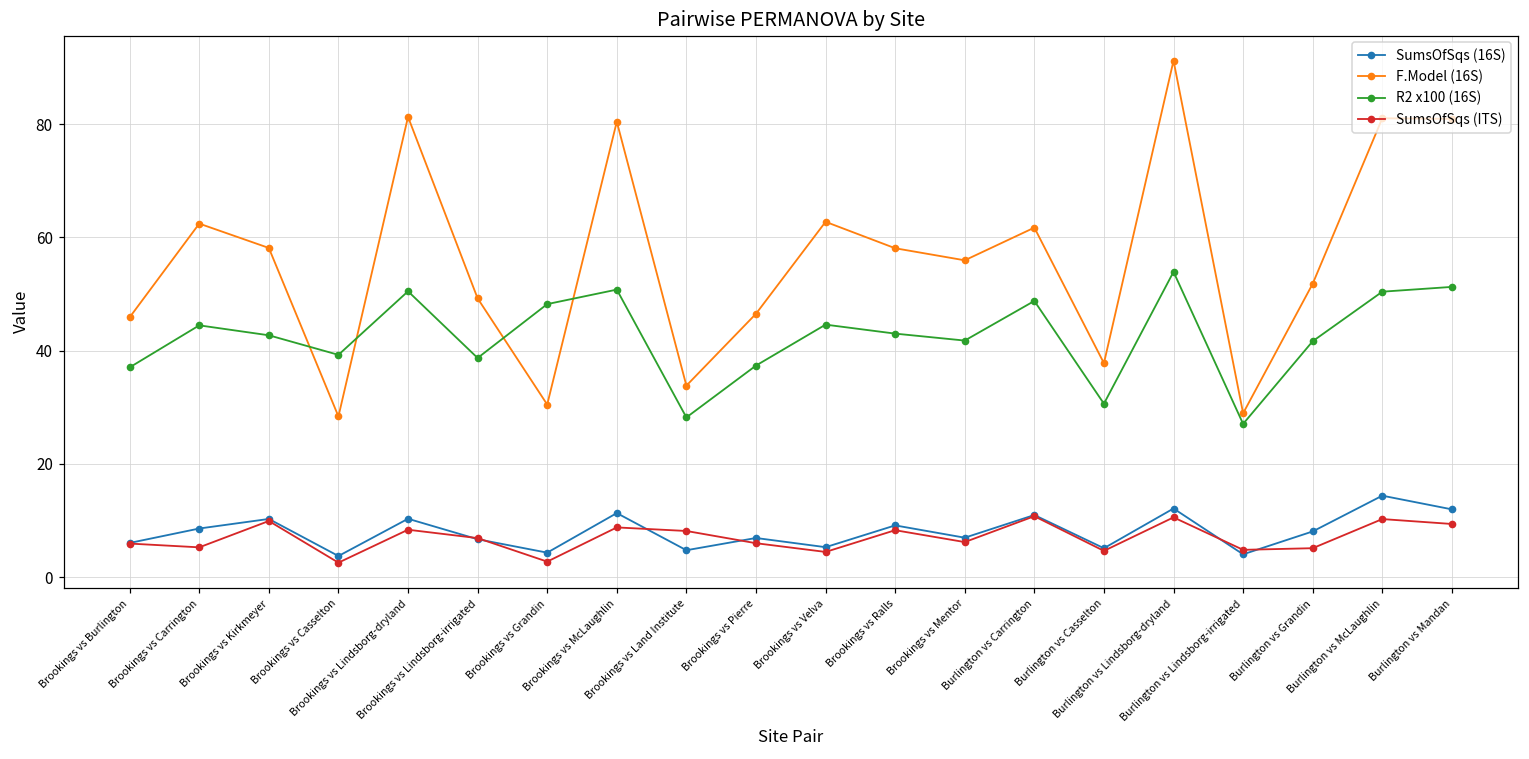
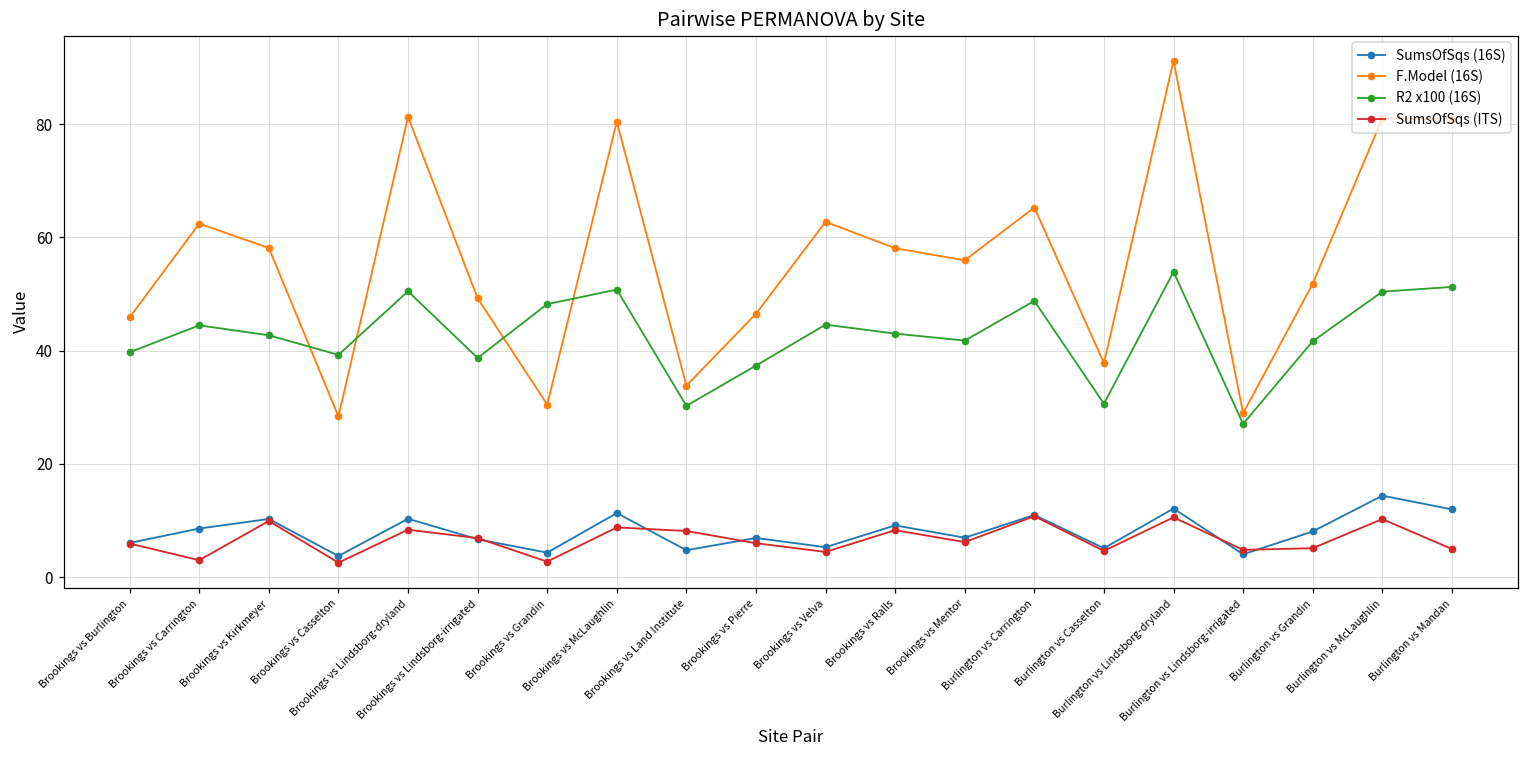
  {
    "SumsOfSqs (16S)": {
      "Brookings vs Carrington": 9,
      "Brookings vs Casselton": 4,
      "Brookings vs Lindsborg-dryland": 10,
      "Brookings vs Grandin": 4,
      "Brookings vs McLaughlin": 11,
      "Brookings vs Land Institute": 5,
      "Brookings vs Pierre": 7,
      "Brookings vs Velva": 5,
      "Brookings vs Ralls": 9,
      "Brookings vs Mentor": 7,
      "Burlington vs Lindsborg-dryland": 12,
      "Burlington vs Lindsborg-irrigated": 4,
      "Burlington vs Grandin": 8,
      "Burlington vs McLaughlin": 14,
      "Burlington vs Mandan": 12
    },
    "F.Model (16S)": {
      "Brookings vs Burlington": 46,
      "Brookings vs Carrington": 62,
      "Brookings vs Kirkmeyer": 58,
      "Brookings vs Casselton": 28,
      "Brookings vs Lindsborg-dryland": 81,
      "Brookings vs Lindsborg-irrigated": 49,
      "Brookings vs Grandin": 30,
      "Brookings vs McLaughlin": 80,
      "Brookings vs Land Institute": 34,
      "Brookings vs Pierre": 46,
      "Brookings vs Velva": 63,
      "Brookings vs Ralls": 58,
      "Brookings vs Mentor": 56,
-     "Burlington vs Carrington": 62,
+     "Burlington vs Carrington": 65,
      "Burlington vs Casselton": 38,
      "Burlington vs Lindsborg-dryland": 91,
      "Burlington vs Lindsborg-irrigated": 29,
      "Burlington vs Grandin": 52
    },
    "R2 x100 (16S)": {
-     "Brookings vs Burlington": 37,
+     "Brookings vs Burlington": 40,
      "Brookings vs Carrington": 44,
      "Brookings vs Kirkmeyer": 43,
      "Brookings vs Casselton": 39,
      "Brookings vs Lindsborg-dryland": 50,
      "Brookings vs Lindsborg-irrigated": 39,
      "Brookings vs Grandin": 48,
      "Brookings vs McLaughlin": 51,
-     "Brookings vs Land Institute": 28,
+     "Brookings vs Land Institute": 30,
      "Brookings vs Pierre": 37,
      "Brookings vs Velva": 45,
      "Brookings vs Ralls": 43,
      "Brookings vs Mentor": 42,
      "Burlington vs Carrington": 49,
      "Burlington vs Casselton": 31,
      "Burlington vs Lindsborg-dryland": 54,
      "Burlington vs Lindsborg-irrigated": 27,
      "Burlington vs Grandin": 42,
      "Burlington vs McLaughlin": 50,
      "Burlington vs Mandan": 51
    },
    "SumsOfSqs (ITS)": {
-     "Brookings vs Carrington": 5,
+     "Brookings vs Carrington": 3,
      "Brookings vs Casselton": 3,
      "Brookings vs Lindsborg-dryland": 8,
      "Brookings vs Grandin": 3,
      "Brookings vs McLaughlin": 9,
      "Brookings vs Land Institute": 8,
      "Brookings vs Pierre": 6,
      "Brookings vs Velva": 4,
      "Brookings vs Ralls": 8,
      "Brookings vs Mentor": 6,
      "Burlington vs Lindsborg-dryland": 11,
      "Burlington vs Lindsborg-irrigated": 5,
      "Burlington vs Grandin": 5,
      "Burlington vs McLaughlin": 10,
-     "Burlington vs Mandan": 9
+     "Burlington vs Mandan": 5
    }
  }
